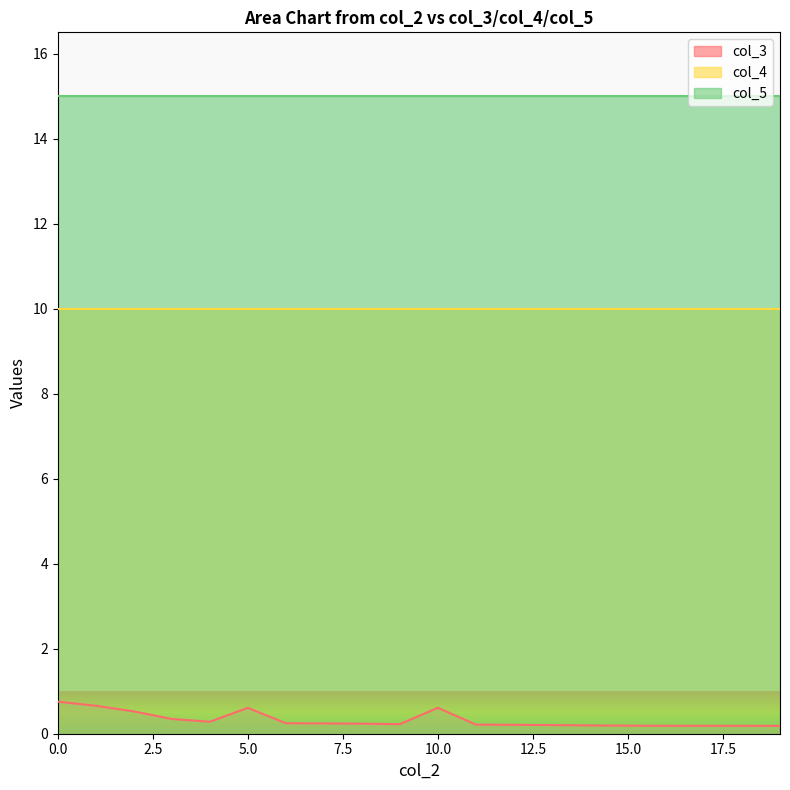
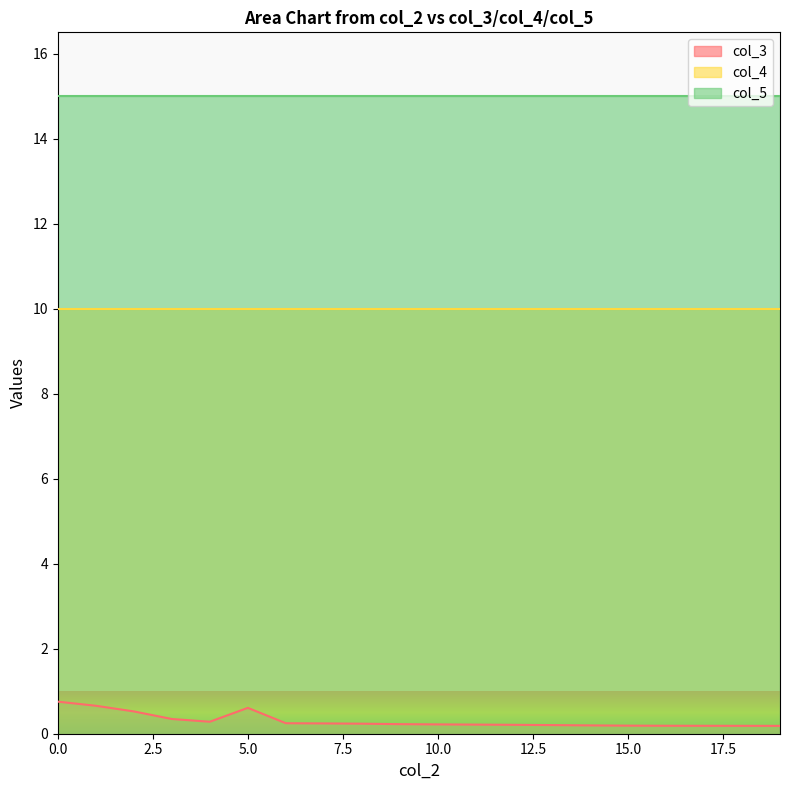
  {
    "col_3": {
      "0.0": 0.8,
      "5.0": 0.6,
-     "10.0": 0.6,
+     "10.0": 0.2,
      "15.0": 0.2
    },
    "col_4": {
      "0.0": 10.0,
      "5.0": 10.0,
      "10.0": 10.0,
      "15.0": 10.0
    },
    "col_5": {
      "0.0": 15.0,
      "5.0": 15.0,
      "10.0": 15.0,
      "15.0": 15.0
    }
  }
